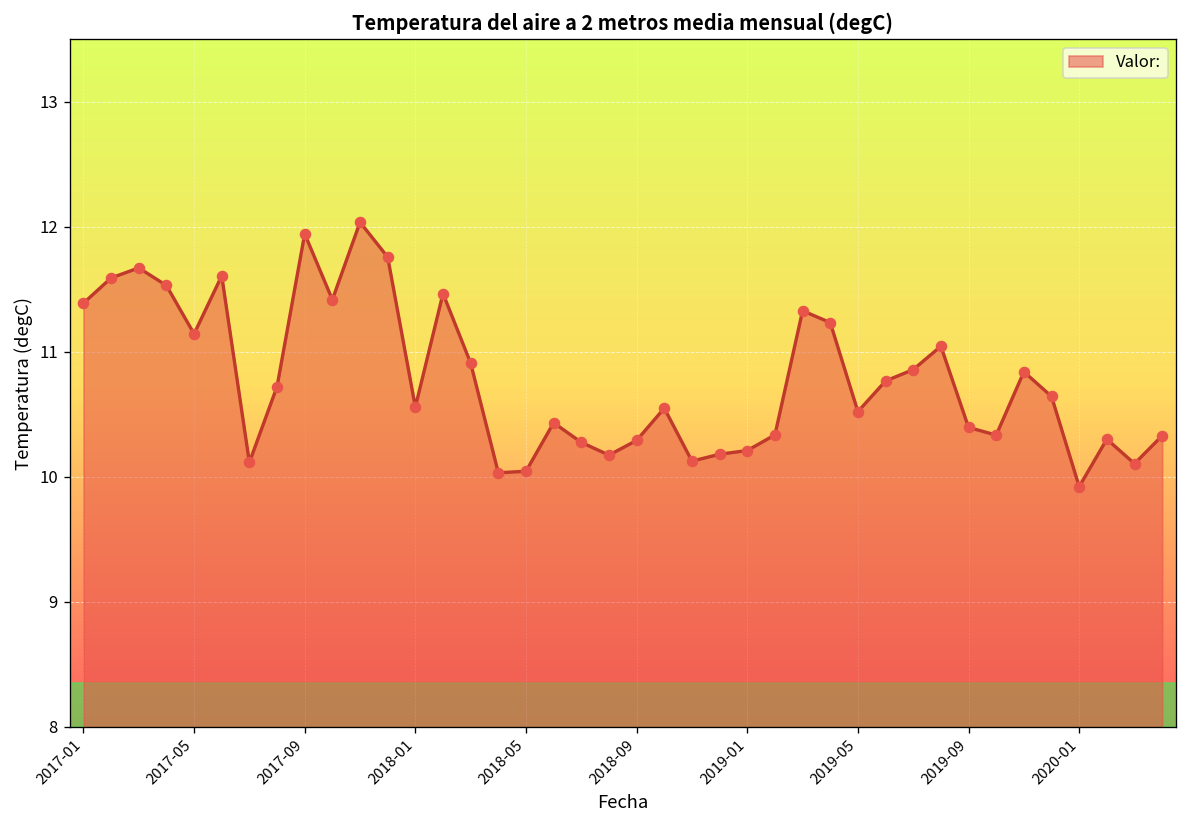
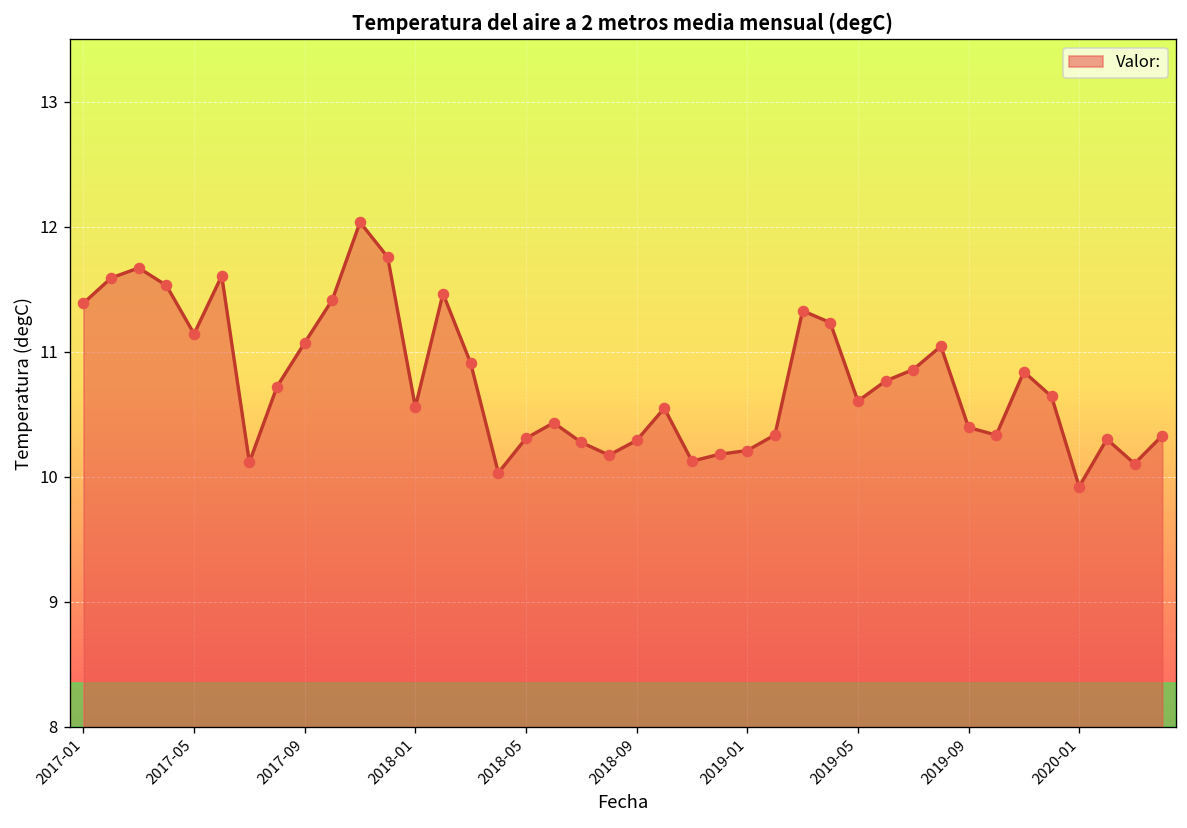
  {
    "2017-01": 11.39,
    "2017-05": 11.14,
-   "2017-09": 11.94,
+   "2017-09": 11.07,
    "2018-01": 10.56,
-   "2018-05": 10.05,
+   "2018-05": 10.31,
    "2018-09": 10.29,
    "2019-01": 10.21,
-   "2019-05": 10.52,
+   "2019-05": 10.61,
    "2019-09": 10.40,
    "2020-01": 9.92
  }
